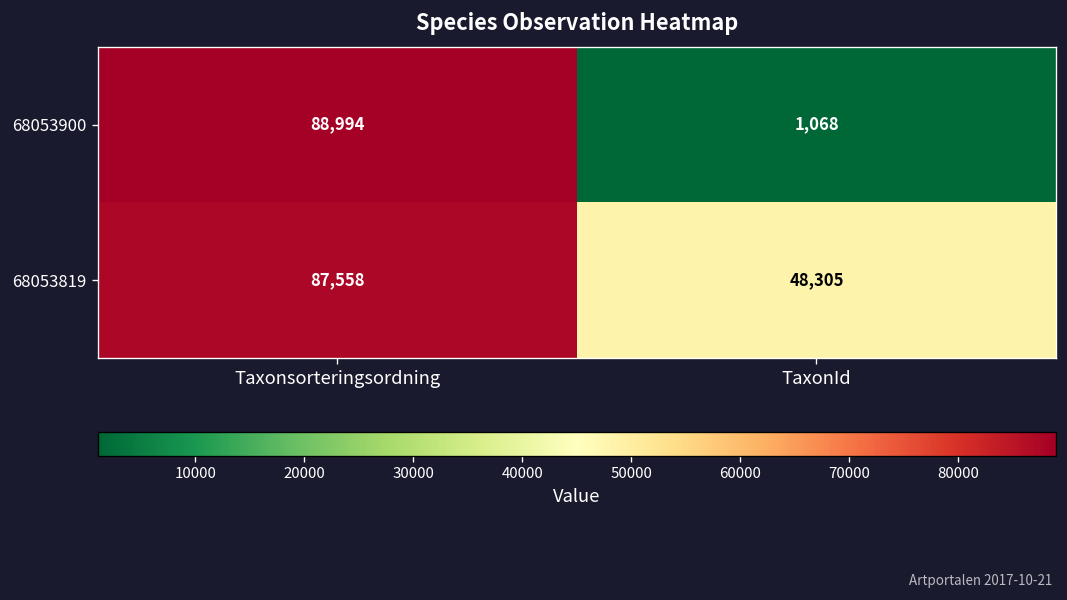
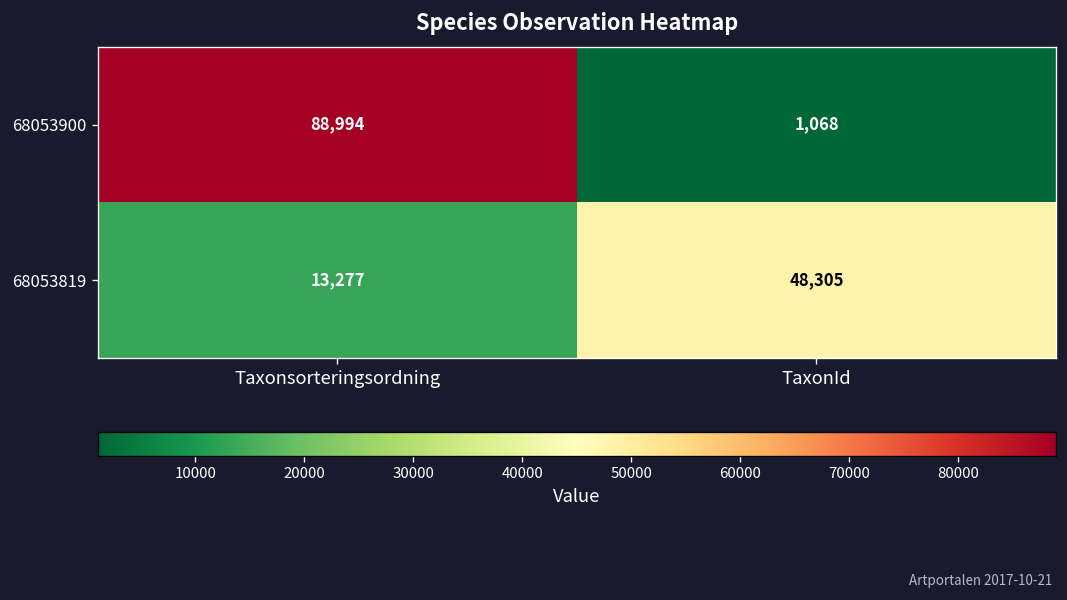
  {
    "68053900": {
      "Taxonsorteringsordning": "88,994",
      "TaxonId": "1,068"
    },
    "68053819": {
-     "Taxonsorteringsordning": "87,558",
+     "Taxonsorteringsordning": "13,277",
      "TaxonId": "48,305"
    }
  }
